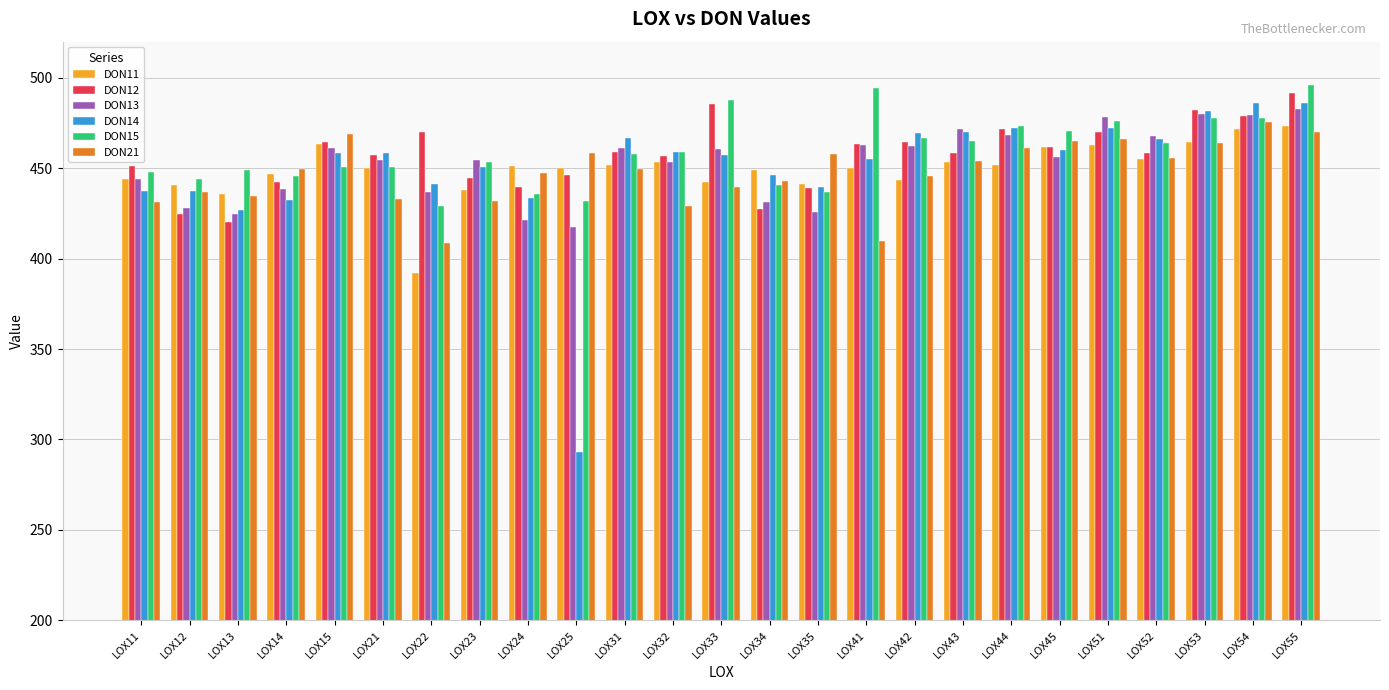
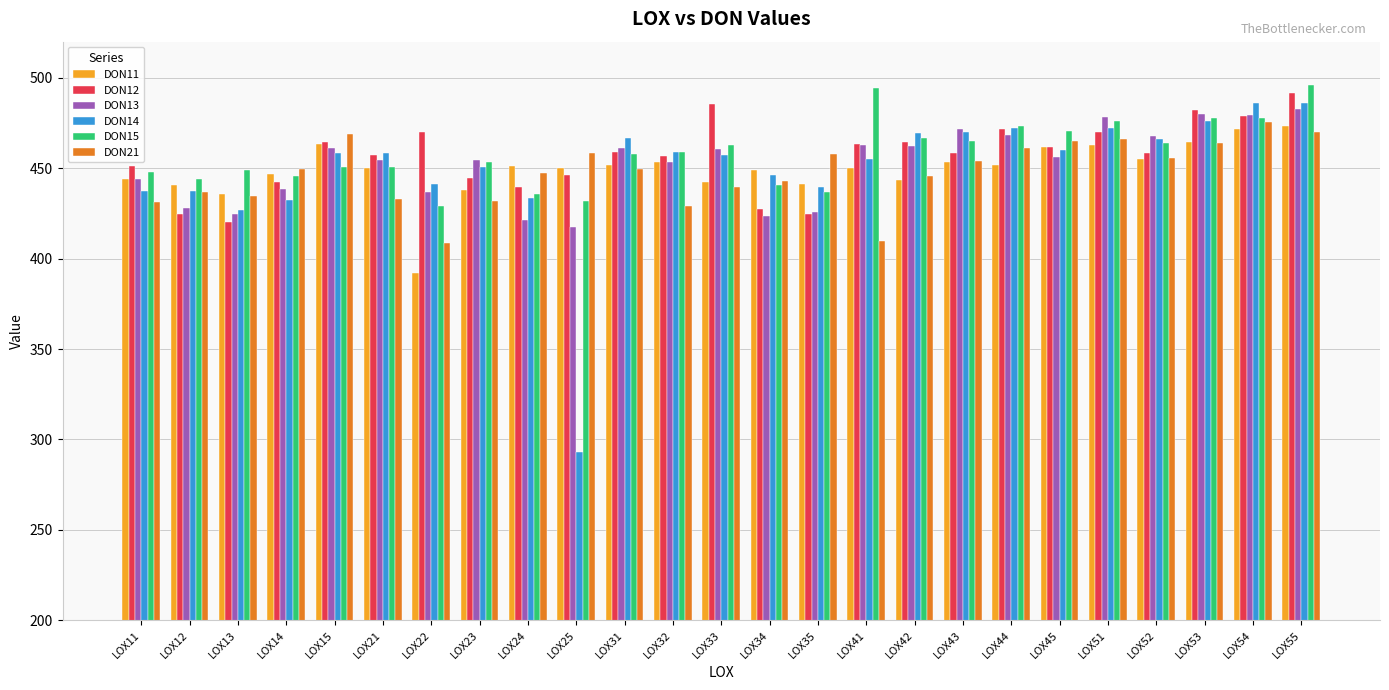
  {
    "DON12": {
      "LOX11": 451,
      "LOX12": 425,
      "LOX13": 421,
      "LOX14": 443,
      "LOX15": 464,
      "LOX21": 457,
      "LOX22": 470,
      "LOX23": 445,
      "LOX24": 440,
      "LOX25": 446,
      "LOX31": 459,
      "LOX32": 457,
      "LOX33": 485,
      "LOX34": 428,
-     "LOX35": 439,
+     "LOX35": 425,
      "LOX41": 463,
      "LOX42": 465,
      "LOX43": 458,
      "LOX44": 472,
      "LOX45": 462,
      "LOX51": 470,
      "LOX52": 458,
      "LOX53": 482,
      "LOX54": 479,
      "LOX55": 492
    },
    "DON13": {
      "LOX11": 444,
      "LOX12": 428,
      "LOX13": 425,
      "LOX14": 439,
      "LOX15": 461,
      "LOX21": 455,
      "LOX22": 437,
      "LOX23": 455,
      "LOX24": 421,
      "LOX25": 418,
      "LOX31": 461,
      "LOX32": 454,
      "LOX33": 461,
-     "LOX34": 431,
+     "LOX34": 424,
      "LOX35": 426,
      "LOX41": 463,
      "LOX42": 462,
      "LOX43": 472,
      "LOX44": 468,
      "LOX45": 456,
      "LOX51": 478,
      "LOX52": 468,
      "LOX53": 480,
      "LOX54": 479,
      "LOX55": 483
    },
    "DON14": {
      "LOX11": 437,
      "LOX12": 438,
      "LOX13": 427,
      "LOX14": 433,
      "LOX15": 458,
      "LOX21": 458,
      "LOX22": 441,
      "LOX23": 451,
      "LOX24": 434,
      "LOX25": 293,
      "LOX31": 467,
      "LOX32": 459,
      "LOX33": 458,
      "LOX34": 446,
      "LOX35": 440,
      "LOX41": 455,
      "LOX42": 469,
      "LOX43": 470,
      "LOX44": 472,
      "LOX45": 460,
      "LOX51": 473,
      "LOX52": 466,
-     "LOX53": 482,
+     "LOX53": 476,
      "LOX54": 486,
      "LOX55": 486
    },
    "DON15": {
      "LOX11": 448,
      "LOX12": 444,
      "LOX13": 449,
      "LOX14": 446,
      "LOX15": 451,
      "LOX21": 451,
      "LOX22": 429,
      "LOX23": 454,
      "LOX24": 436,
      "LOX25": 432,
      "LOX31": 458,
      "LOX32": 459,
-     "LOX33": 488,
+     "LOX33": 463,
      "LOX34": 441,
      "LOX35": 437,
      "LOX41": 494,
      "LOX42": 467,
      "LOX43": 465,
      "LOX44": 473,
      "LOX45": 470,
      "LOX51": 476,
      "LOX52": 464,
      "LOX53": 478,
      "LOX54": 478,
      "LOX55": 496
    }
  }
